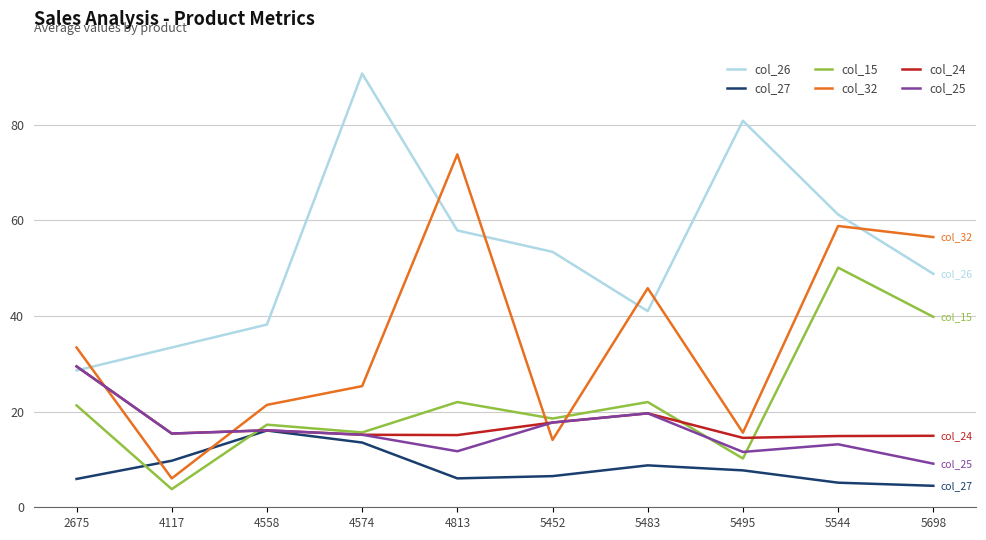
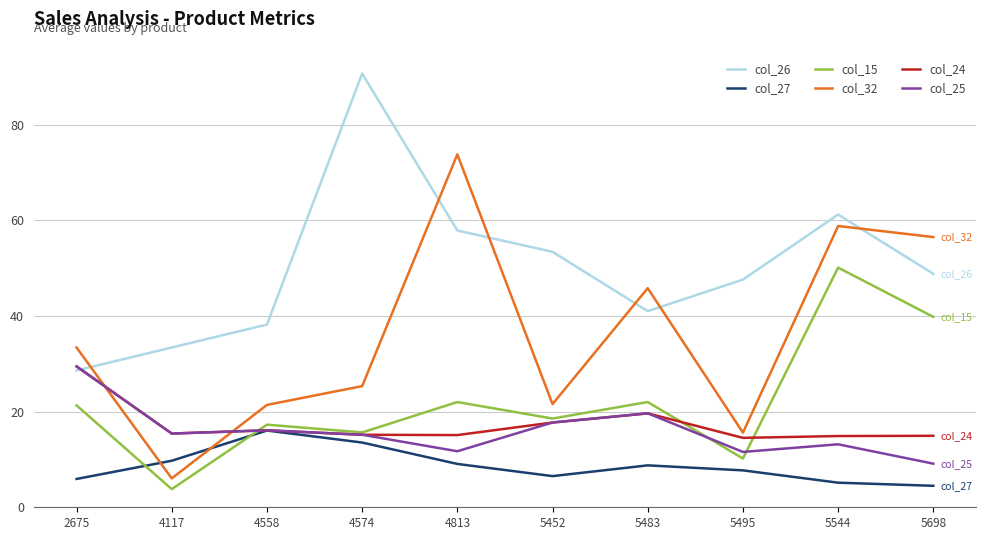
  {
    "col_26": {
      "2675": 29,
      "4117": 33,
      "4558": 38,
      "4574": 91,
      "4813": 58,
      "5452": 53,
      "5483": 41,
-     "5495": 81,
+     "5495": 48,
      "5544": 61
    },
    "col_27": {
      "2675": 6,
      "4117": 10,
      "4574": 14,
-     "4813": 6,
+     "4813": 9,
      "5452": 7,
      "5483": 9,
      "5495": 8,
      "5544": 5
    },
    "col_15": {
      "2675": 21,
      "4117": 4,
      "4558": 17,
      "4813": 22,
      "5452": 19,
      "5483": 22,
      "5495": 10,
      "5544": 50
    },
    "col_32": {
      "2675": 33,
      "4117": 6,
      "4558": 21,
      "4574": 25,
      "4813": 74,
-     "5452": 14,
+     "5452": 22,
      "5483": 46,
      "5495": 16,
      "5544": 59
    },
    "col_24": {
      "4813": 15,
      "5495": 15,
      "5544": 15
    },
    "col_25": {
      "4813": 12,
      "5495": 12,
      "5544": 13
    }
  }
